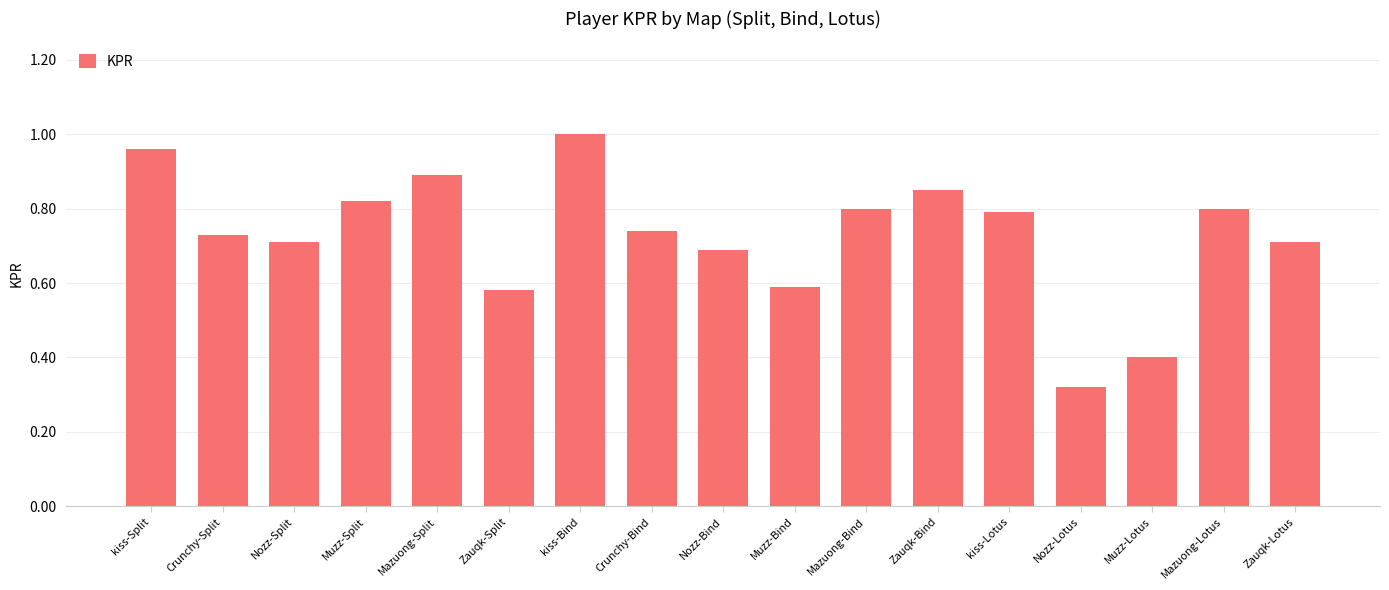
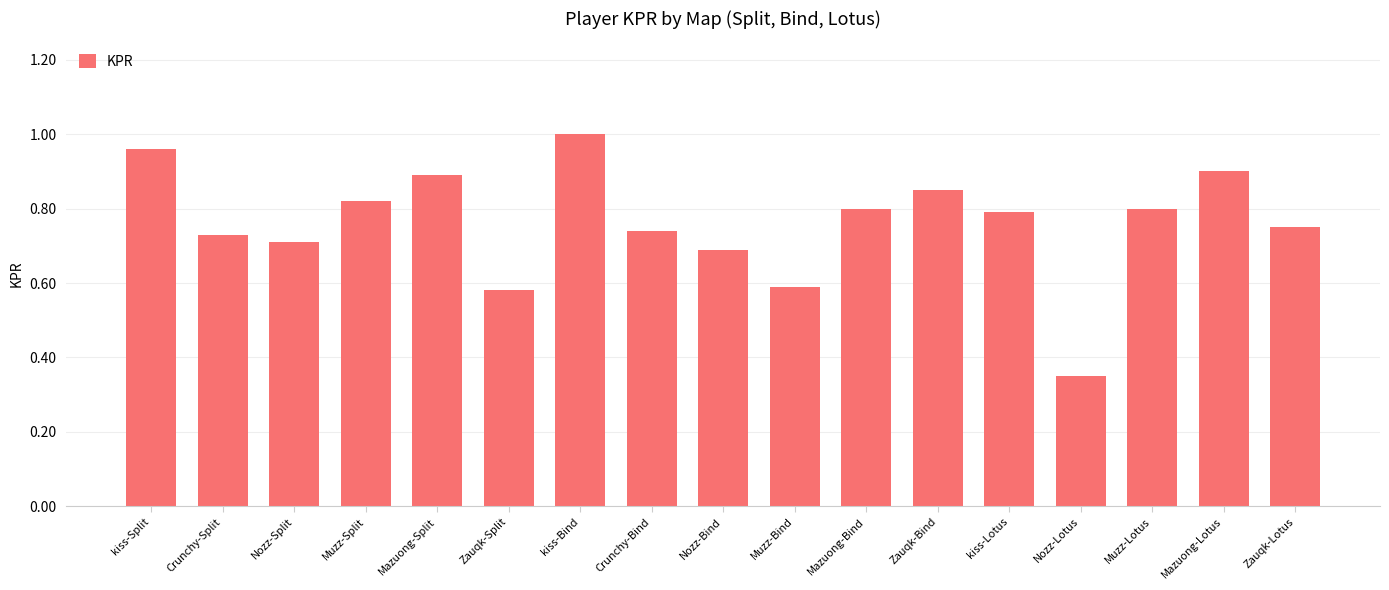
  {
    "kiss-Split": 0.96,
    "Crunchy-Split": 0.73,
    "Nozz-Split": 0.71,
    "Muzz-Split": 0.82,
    "Mazuong-Split": 0.89,
    "Zauqk-Split": 0.58,
    "kiss-Bind": 1.00,
    "Crunchy-Bind": 0.74,
    "Nozz-Bind": 0.69,
    "Muzz-Bind": 0.59,
    "Mazuong-Bind": 0.80,
    "Zauqk-Bind": 0.85,
    "kiss-Lotus": 0.79,
-   "Nozz-Lotus": 0.32,
-   "Muzz-Lotus": 0.4,
-   "Mazuong-Lotus": 0.8,
-   "Zauqk-Lotus": 0.71
+   "Nozz-Lotus": 0.35,
+   "Muzz-Lotus": 0.8,
+   "Mazuong-Lotus": 0.9,
+   "Zauqk-Lotus": 0.75
  }
